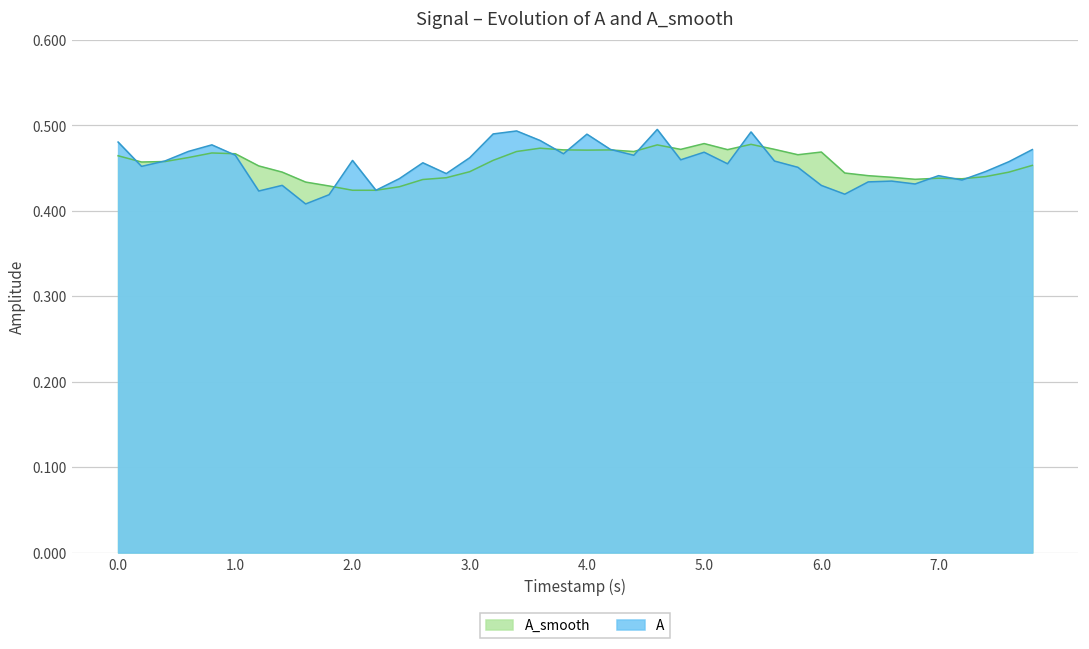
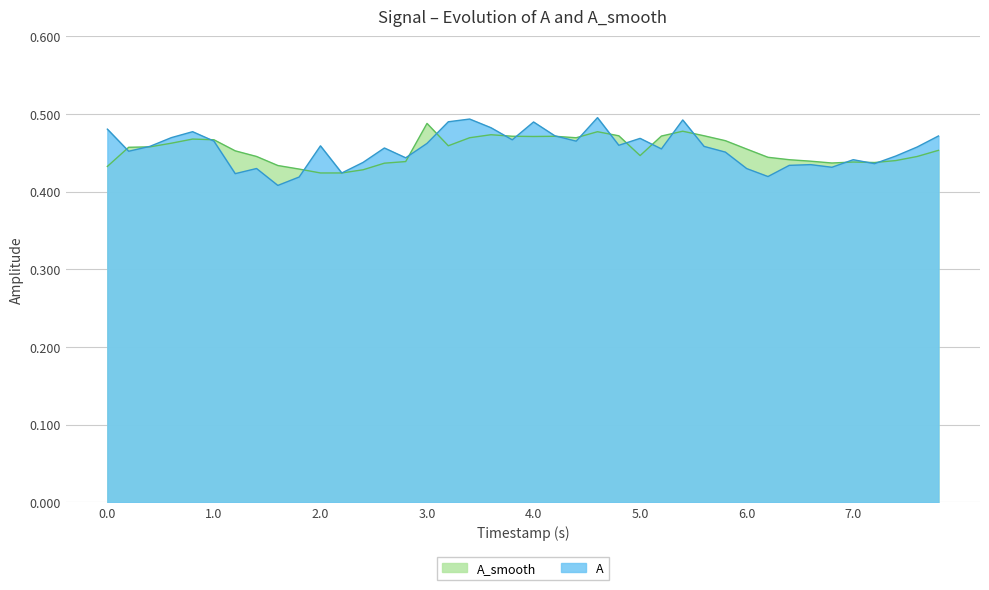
  {
    "A_smooth": {
-     "0.0": 0.46,
+     "0.0": 0.43,
      "2.0": 0.42,
-     "3.0": 0.45,
+     "3.0": 0.49,
      "4.0": 0.47,
-     "5.0": 0.48,
-     "6.0": 0.47
+     "5.0": 0.45,
+     "6.0": 0.45
    },
    "A": {
      "0.0": 0.48,
      "2.0": 0.46,
      "3.0": 0.46,
      "4.0": 0.49,
      "5.0": 0.47,
      "6.0": 0.43
    }
  }
